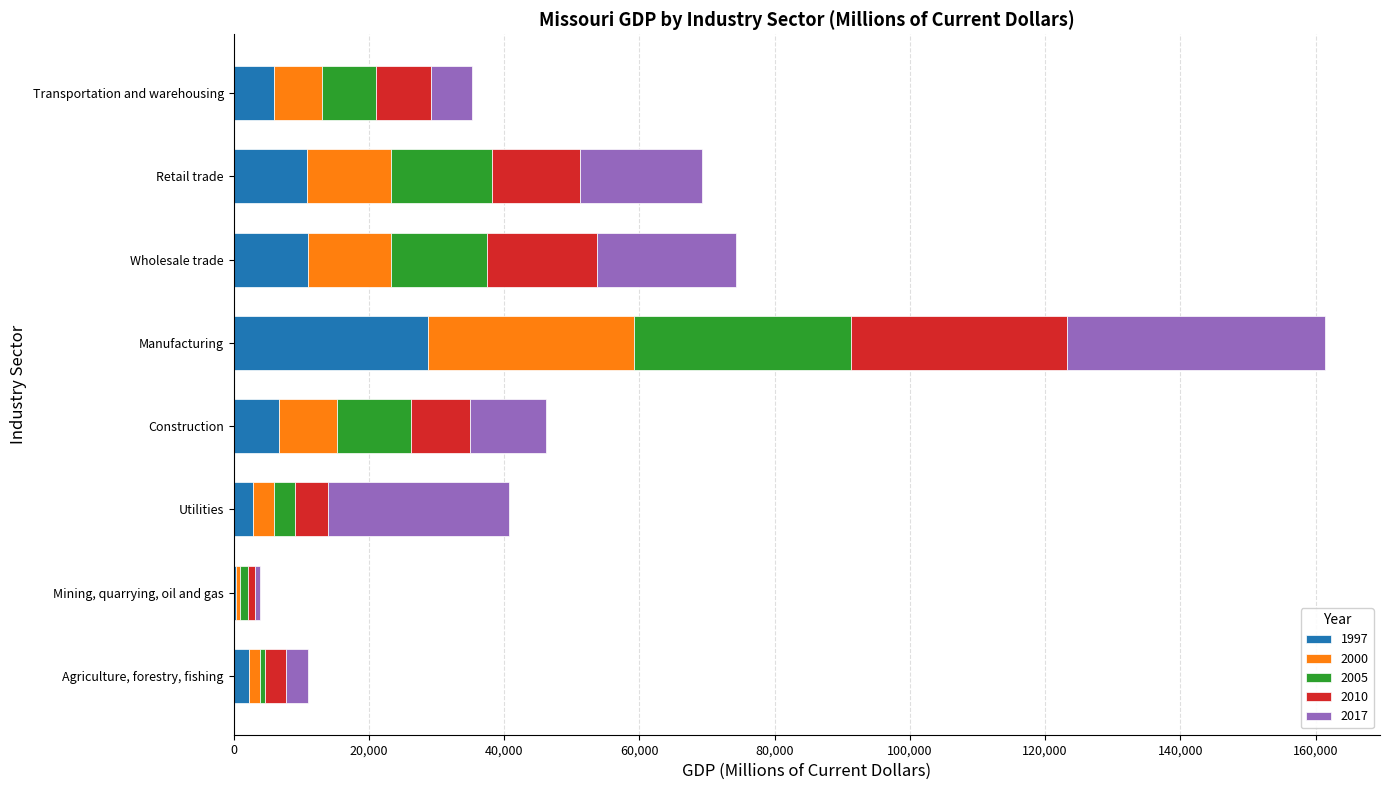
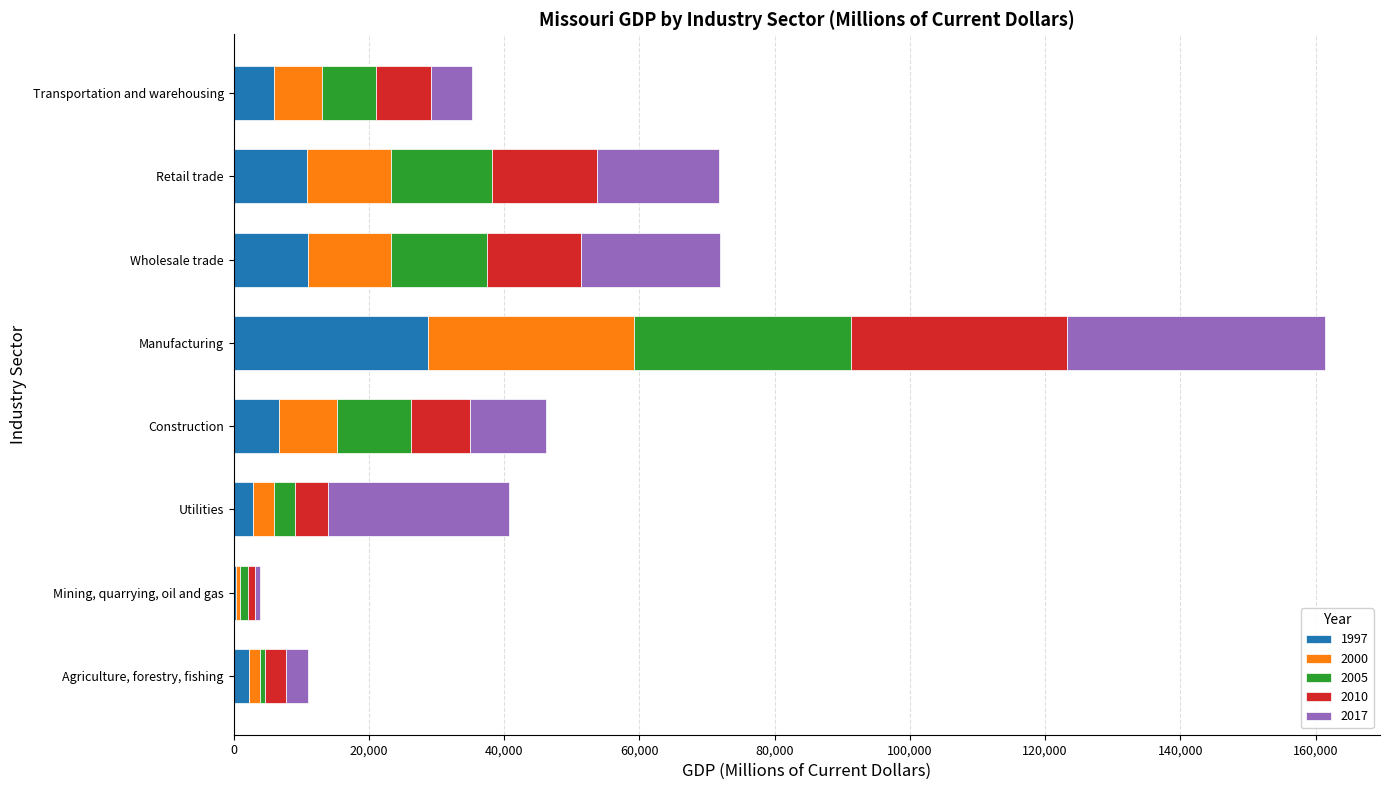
  {
    "1997": {
      "Transportation and warehousing": "6,000",
      "Retail trade": "11,000",
      "Wholesale trade": "11,000",
      "Manufacturing": "29,000",
      "Construction": "7,000",
      "Utilities": "3,000",
      "Mining, quarrying, oil and gas": "0",
      "Agriculture, forestry, fishing": "2,000"
    },
    "2000": {
      "Transportation and warehousing": "7,000",
      "Retail trade": "12,000",
      "Wholesale trade": "12,000",
      "Manufacturing": "30,000",
      "Construction": "9,000",
      "Utilities": "3,000",
      "Mining, quarrying, oil and gas": "1,000",
      "Agriculture, forestry, fishing": "2,000"
    },
    "2005": {
      "Transportation and warehousing": "8,000",
      "Retail trade": "15,000",
      "Wholesale trade": "14,000",
      "Manufacturing": "32,000",
      "Construction": "11,000",
      "Utilities": "3,000",
      "Mining, quarrying, oil and gas": "1,000",
      "Agriculture, forestry, fishing": "1,000"
    },
    "2010": {
      "Transportation and warehousing": "8,000",
-     "Retail trade": "13,000",
-     "Wholesale trade": "16,000",
+     "Retail trade": "15,000",
+     "Wholesale trade": "14,000",
      "Manufacturing": "32,000",
      "Construction": "9,000",
      "Utilities": "5,000",
      "Mining, quarrying, oil and gas": "1,000",
      "Agriculture, forestry, fishing": "3,000"
    },
    "2017": {
      "Transportation and warehousing": "6,000",
      "Retail trade": "18,000",
      "Wholesale trade": "21,000",
      "Manufacturing": "38,000",
      "Construction": "11,000",
      "Utilities": "27,000",
      "Mining, quarrying, oil and gas": "1,000",
      "Agriculture, forestry, fishing": "3,000"
    }
  }
